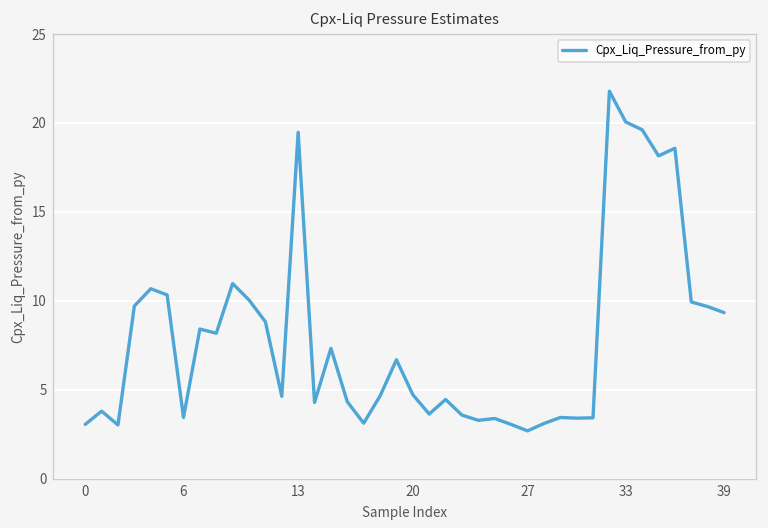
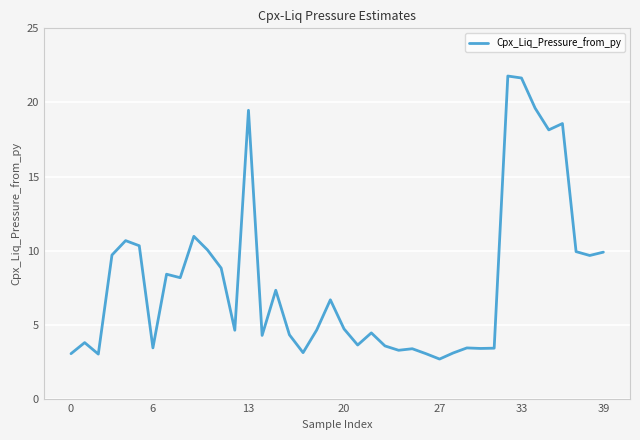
  {
    "0": 3.1,
    "6": 3.4,
    "13": 19.5,
    "20": 4.7,
    "27": 2.7,
-   "33": 20.1,
-   "39": 9.3
+   "33": 21.6,
+   "39": 9.9
  }
